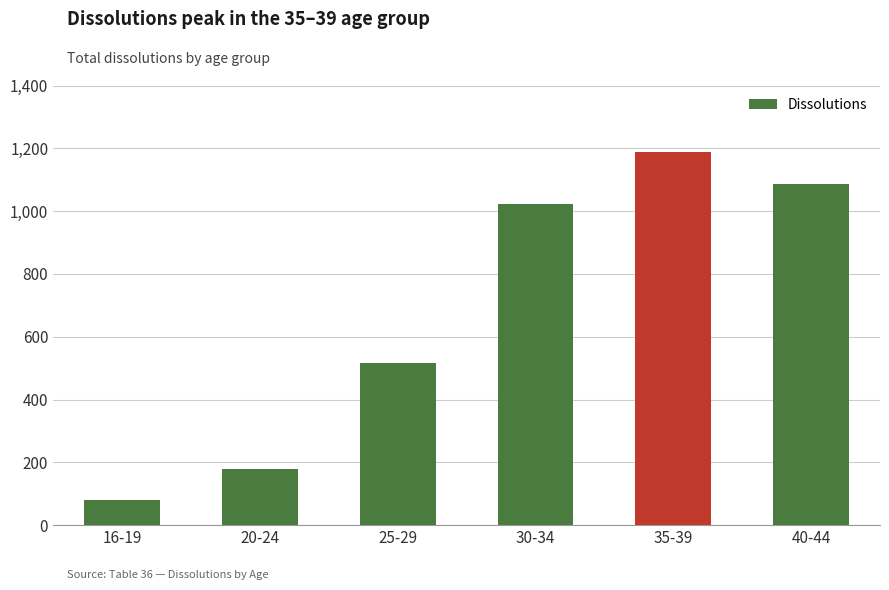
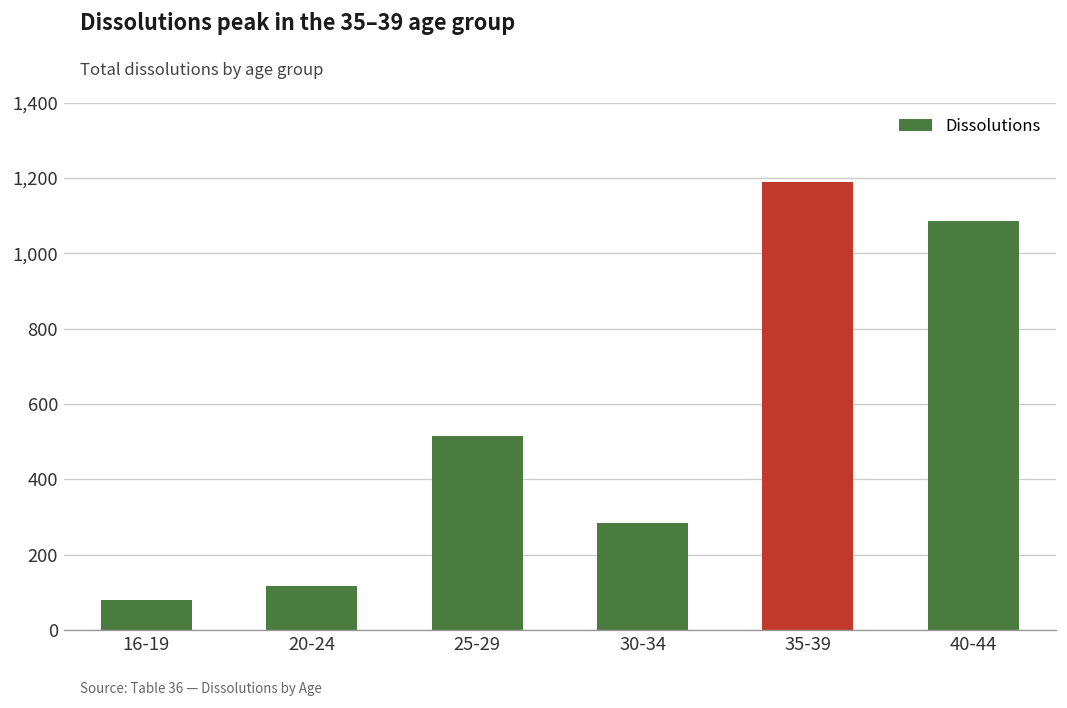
  {
    "16-19": "80",
-   "20-24": "180",
+   "20-24": "120",
    "25-29": "520",
-   "30-34": "1,020",
+   "30-34": "290",
    "35-39": "1,190",
    "40-44": "1,090"
  }
